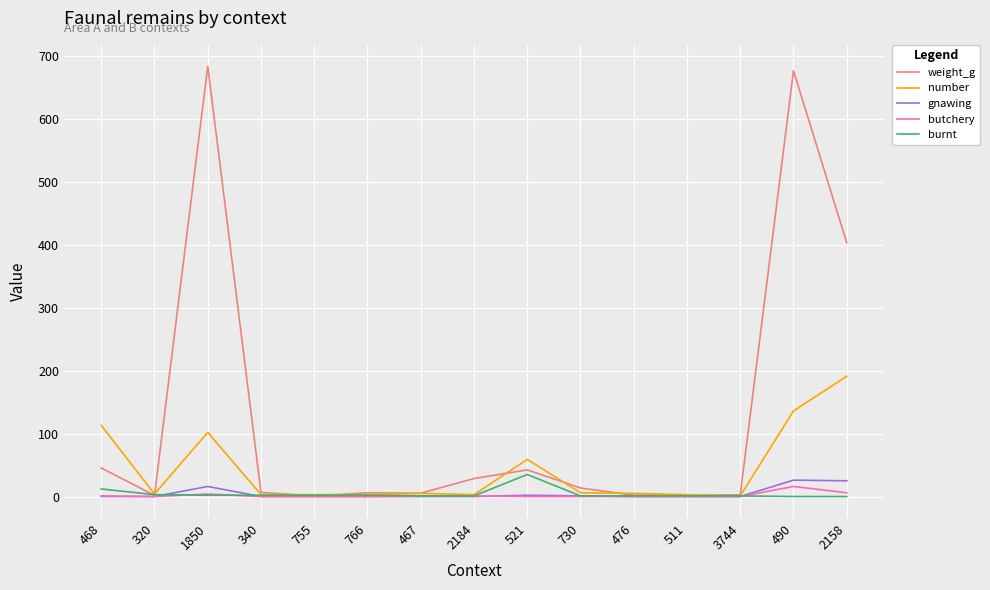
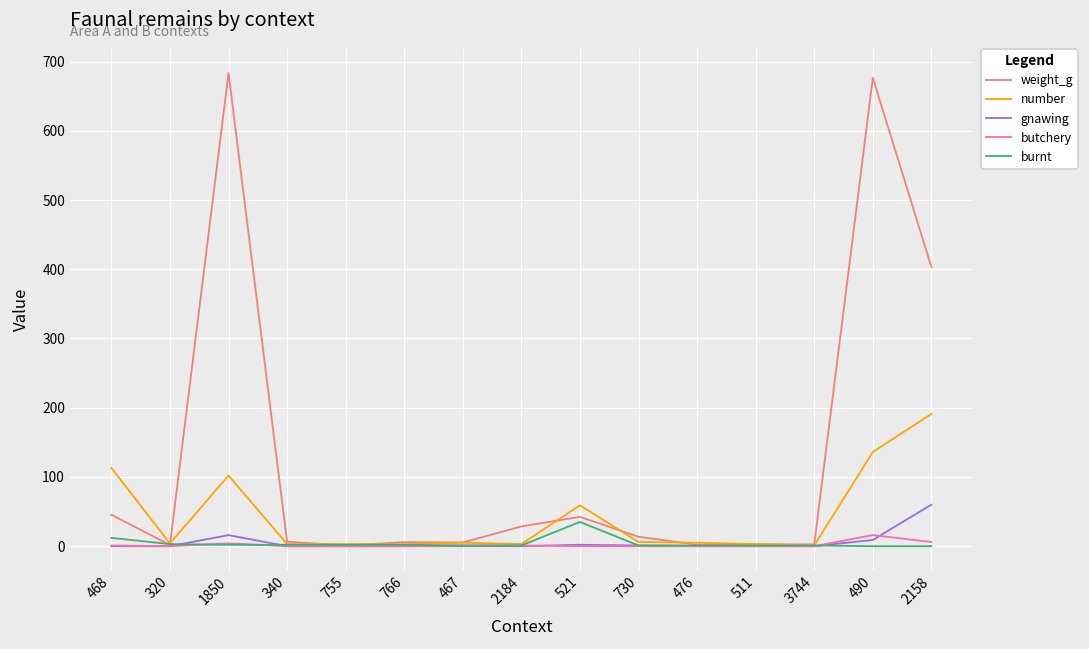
  {
    "number": {
      "468": 110,
      "1850": 100,
      "521": 60,
      "730": 10,
      "490": 140,
      "2158": 190
    },
    "gnawing": {
      "1850": 20,
-     "490": 30,
-     "2158": 30
+     "490": 10,
+     "2158": 60
    },
    "burnt": {
      "468": 10,
      "521": 40,
      "490": 0,
      "2158": 0
    }
  }
